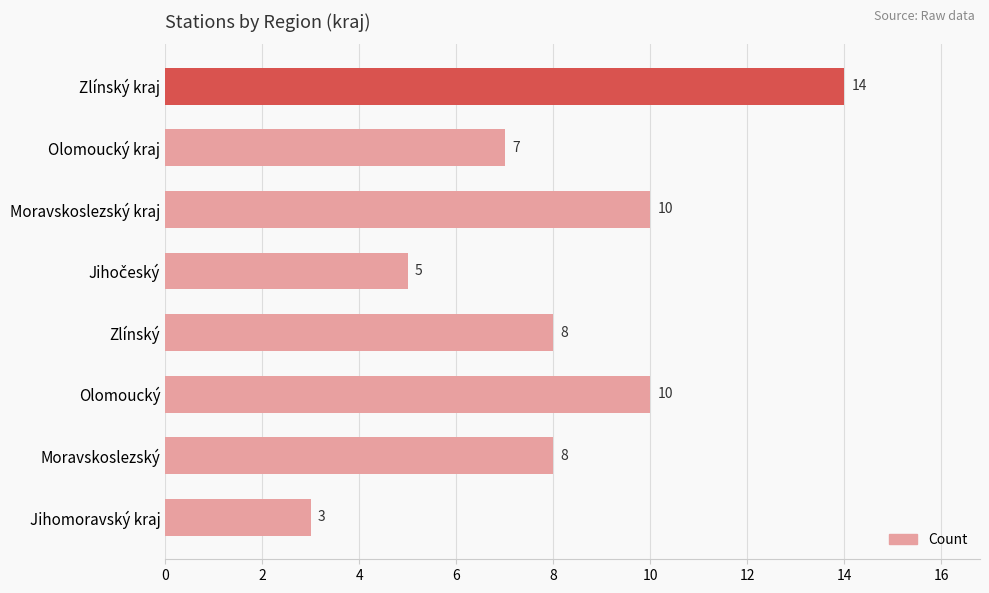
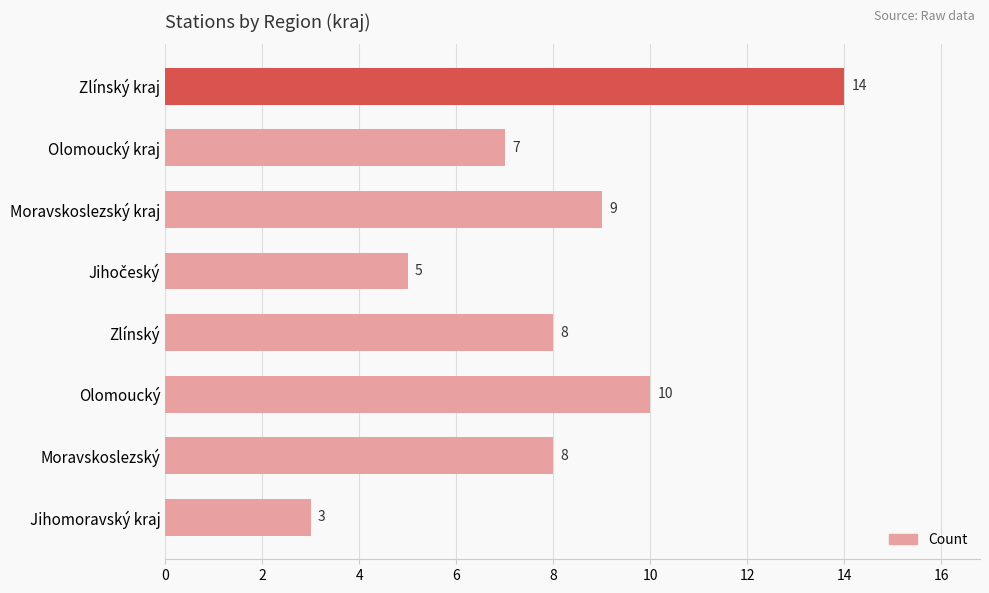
  {
    "Zlínský kraj": 14,
    "Olomoucký kraj": 7,
-   "Moravskoslezský kraj": 10,
+   "Moravskoslezský kraj": 9,
    "Jihočeský": 5,
    "Zlínský": 8,
    "Olomoucký": 10,
    "Moravskoslezský": 8,
    "Jihomoravský kraj": 3
  }
